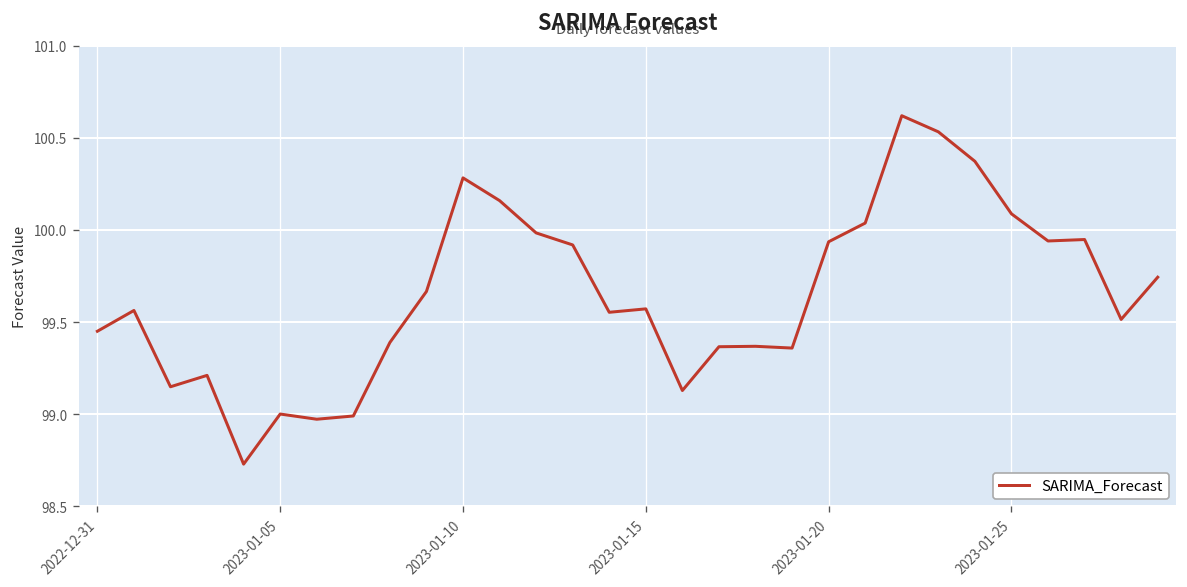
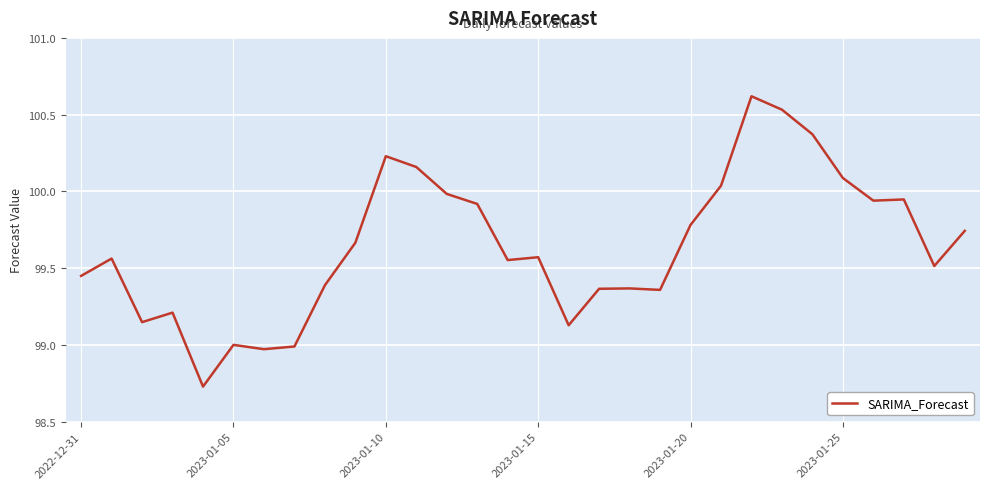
  {
    "2022-12-31": 99.45,
    "2023-01-05": 99.00,
-   "2023-01-10": 100.28,
+   "2023-01-10": 100.23,
    "2023-01-15": 99.57,
-   "2023-01-20": 99.94,
+   "2023-01-20": 99.78,
    "2023-01-25": 100.09
  }
